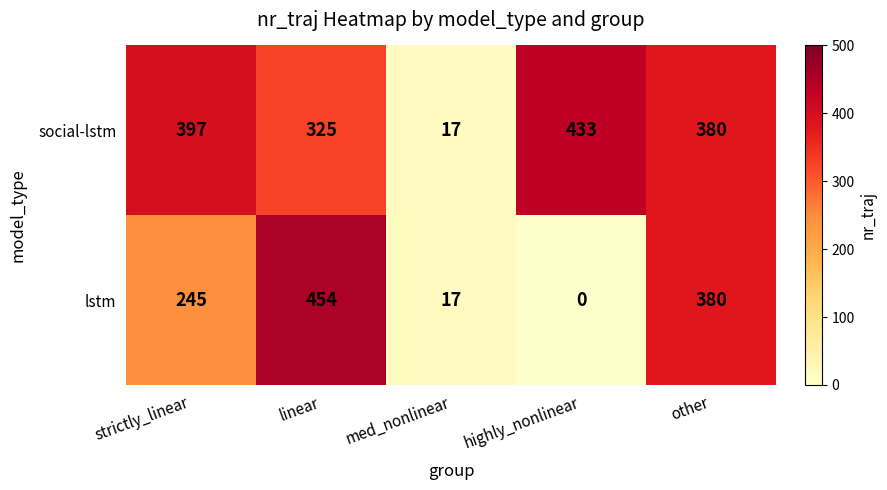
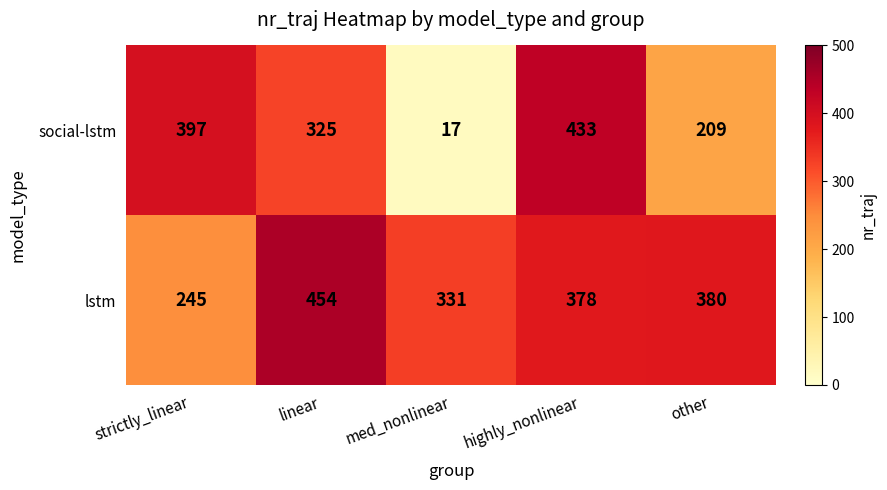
  {
    "social-lstm": {
      "strictly_linear": 397,
      "linear": 325,
      "med_nonlinear": 17,
      "highly_nonlinear": 433,
-     "other": 380
+     "other": 209
    },
    "lstm": {
      "strictly_linear": 245,
      "linear": 454,
-     "med_nonlinear": 17,
-     "highly_nonlinear": 0,
+     "med_nonlinear": 331,
+     "highly_nonlinear": 378,
      "other": 380
    }
  }
